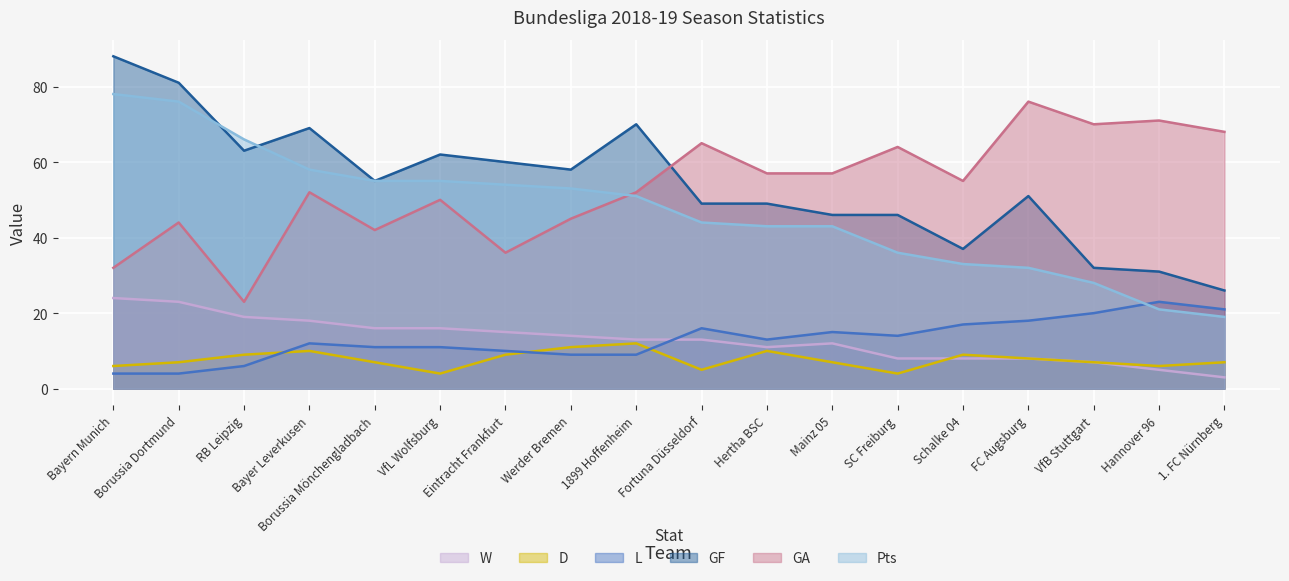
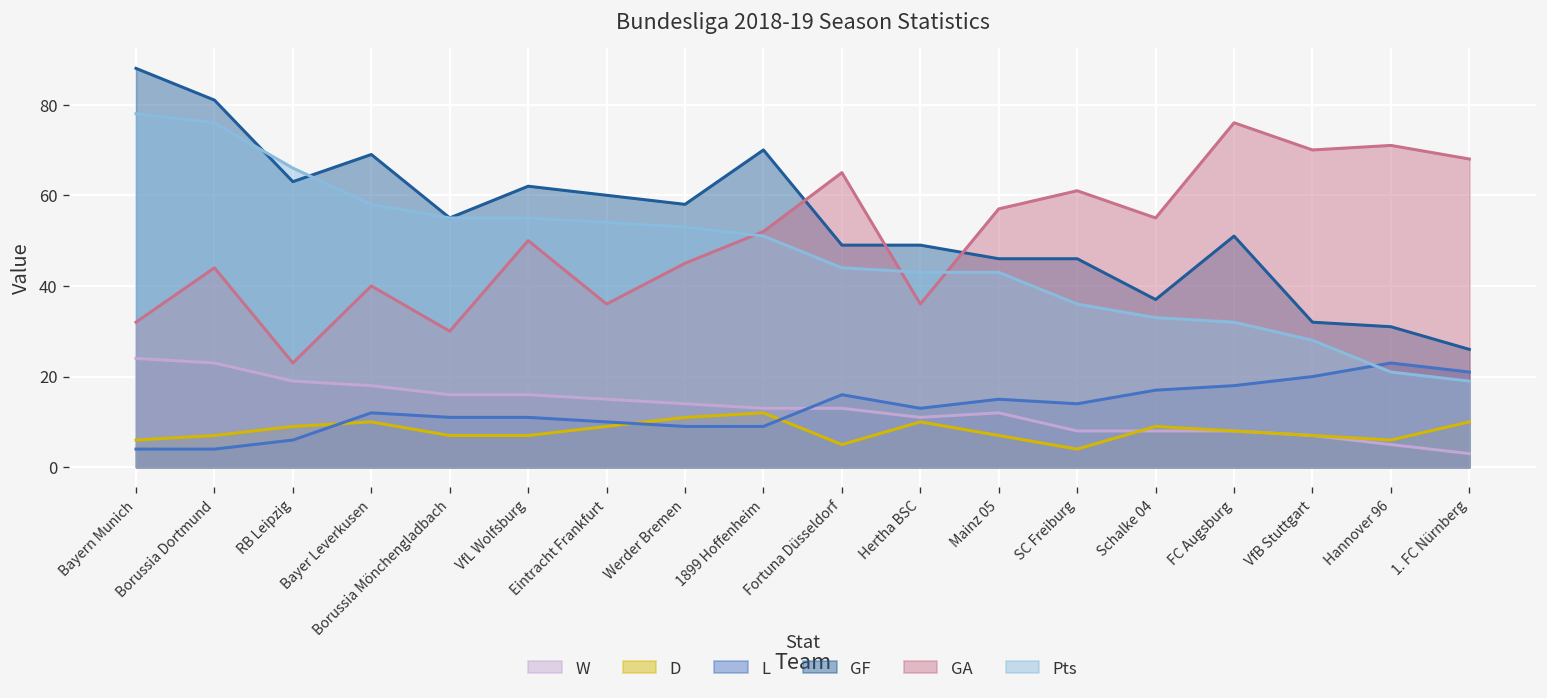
  {
    "D": {
      "Bayern Munich": 6,
      "Borussia Dortmund": 7,
      "RB Leipzig": 9,
      "Bayer Leverkusen": 10,
      "Borussia Mönchengladbach": 7,
-     "VfL Wolfsburg": 4,
+     "VfL Wolfsburg": 7,
      "Eintracht Frankfurt": 9,
      "Werder Bremen": 11,
      "1899 Hoffenheim": 12,
      "Fortuna Düsseldorf": 5,
      "Hertha BSC": 10,
      "Mainz 05": 7,
      "SC Freiburg": 4,
      "Schalke 04": 9,
      "Hannover 96": 6,
-     "1. FC Nürnberg": 7
+     "1. FC Nürnberg": 10
    },
    "GA": {
      "Bayern Munich": 32,
      "Borussia Dortmund": 44,
      "RB Leipzig": 23,
-     "Bayer Leverkusen": 52,
-     "Borussia Mönchengladbach": 42,
+     "Bayer Leverkusen": 40,
+     "Borussia Mönchengladbach": 30,
      "VfL Wolfsburg": 50,
      "Eintracht Frankfurt": 36,
      "Werder Bremen": 45,
      "1899 Hoffenheim": 52,
      "Fortuna Düsseldorf": 65,
-     "Hertha BSC": 57,
+     "Hertha BSC": 36,
      "Mainz 05": 57,
-     "SC Freiburg": 64,
+     "SC Freiburg": 61,
      "Schalke 04": 55,
      "FC Augsburg": 76,
      "VfB Stuttgart": 70,
      "Hannover 96": 71,
      "1. FC Nürnberg": 68
    }
  }
